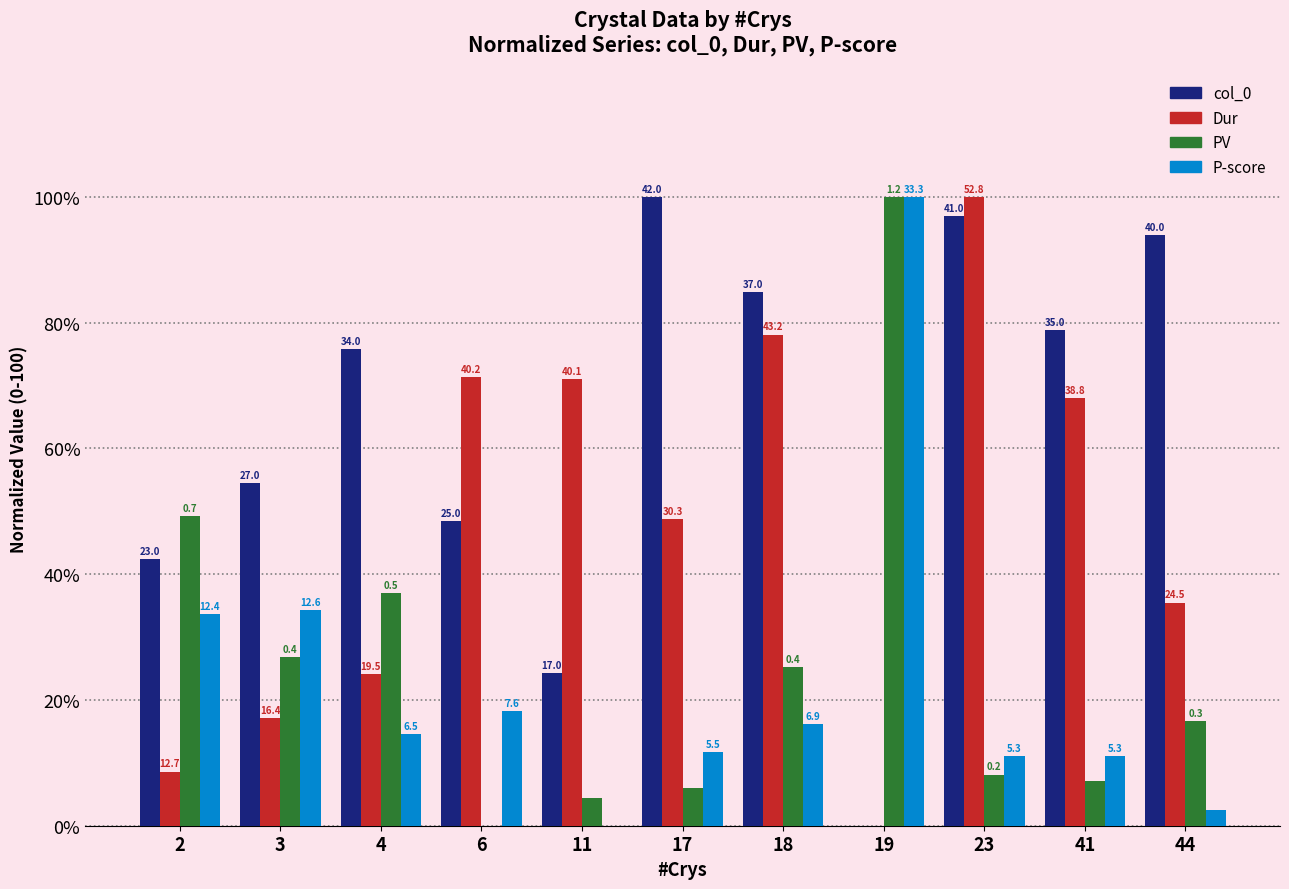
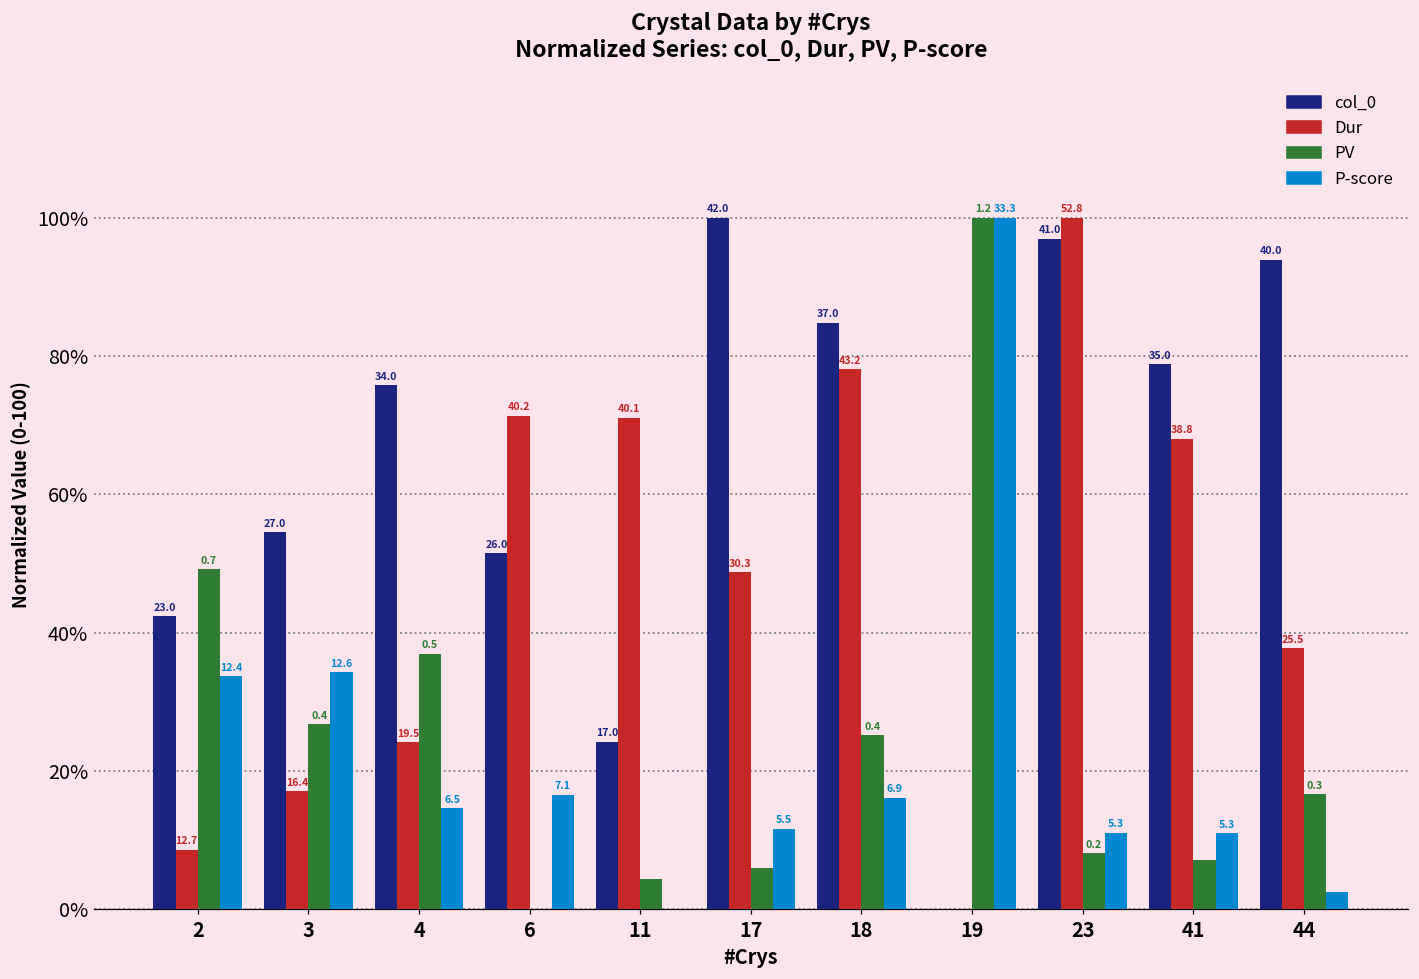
  {
    "col_0": {
-     "6": "25.0"
+     "6": "26.0"
    },
    "Dur": {
-     "44": "24.5"
+     "44": "25.5"
    },
    "PV": {
      "6": "0%",
      "11": "4%",
      "17": "6%",
      "41": "7%"
    },
    "P-score": {
-     "6": "7.6"
+     "6": "7.1"
    }
  }
